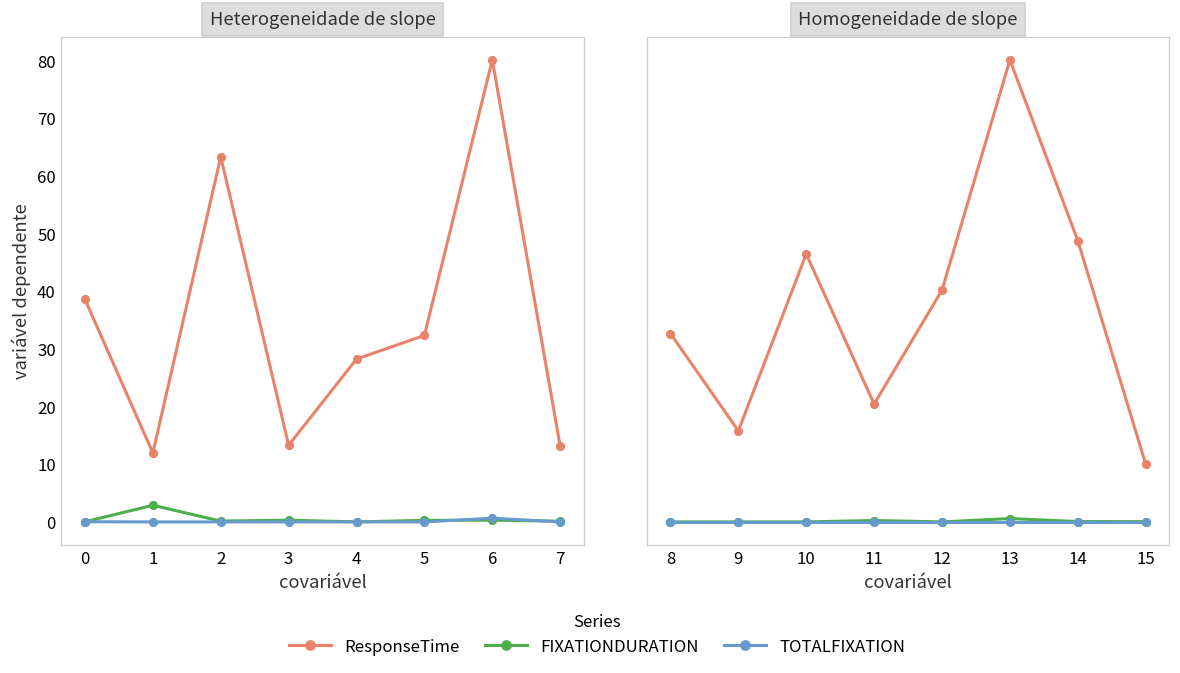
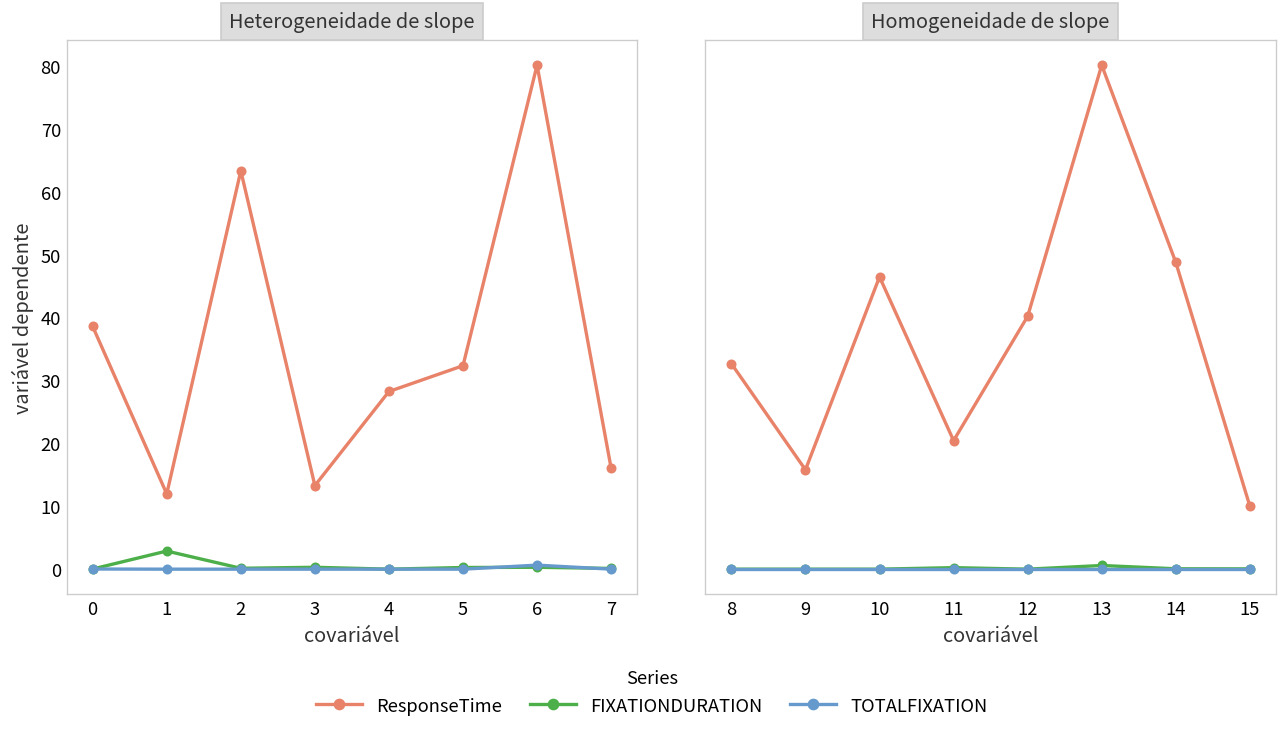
  {
    "Heterogeneidade de slope": {
      "ResponseTime": {
        "0": 39,
        "1": 12,
        "2": 63,
        "3": 13,
        "4": 28,
        "5": 32,
        "6": 80,
-       "7": 13
+       "7": 16
      },
      "FIXATIONDURATION": {
        "1": 3
      },
      "TOTALFIXATION": {
        "1": 0
      }
    }
  }
